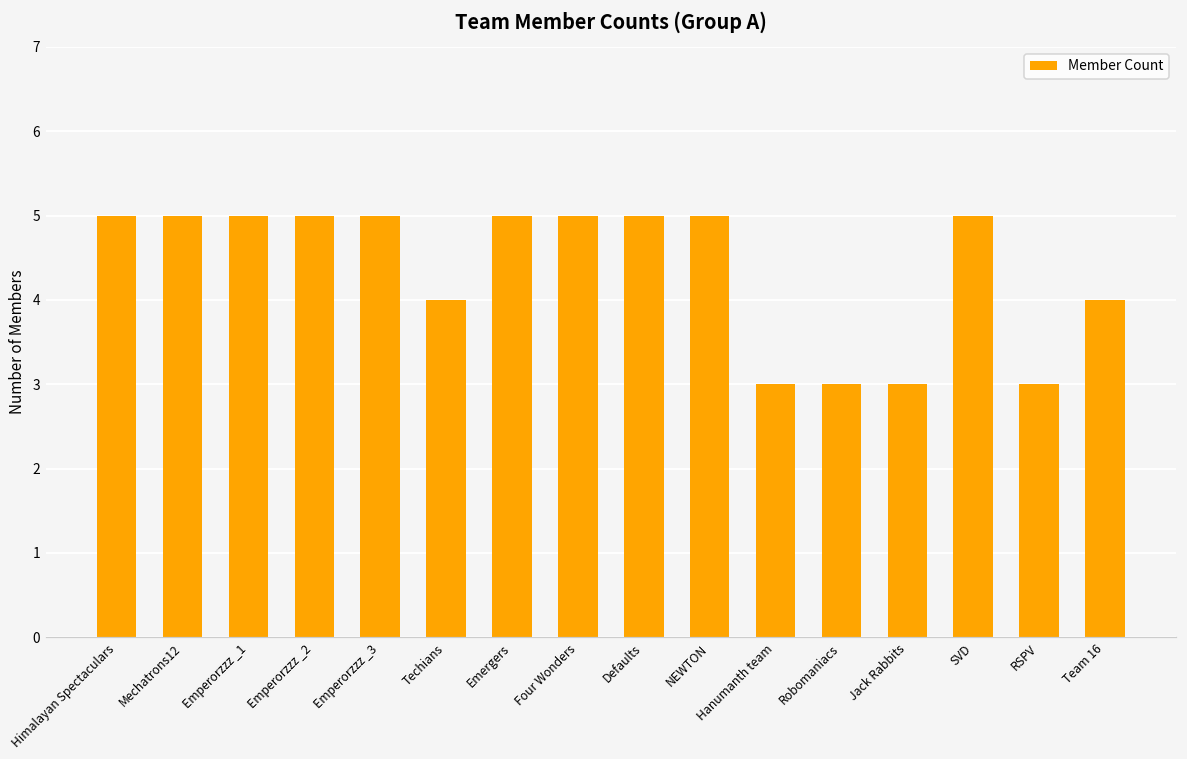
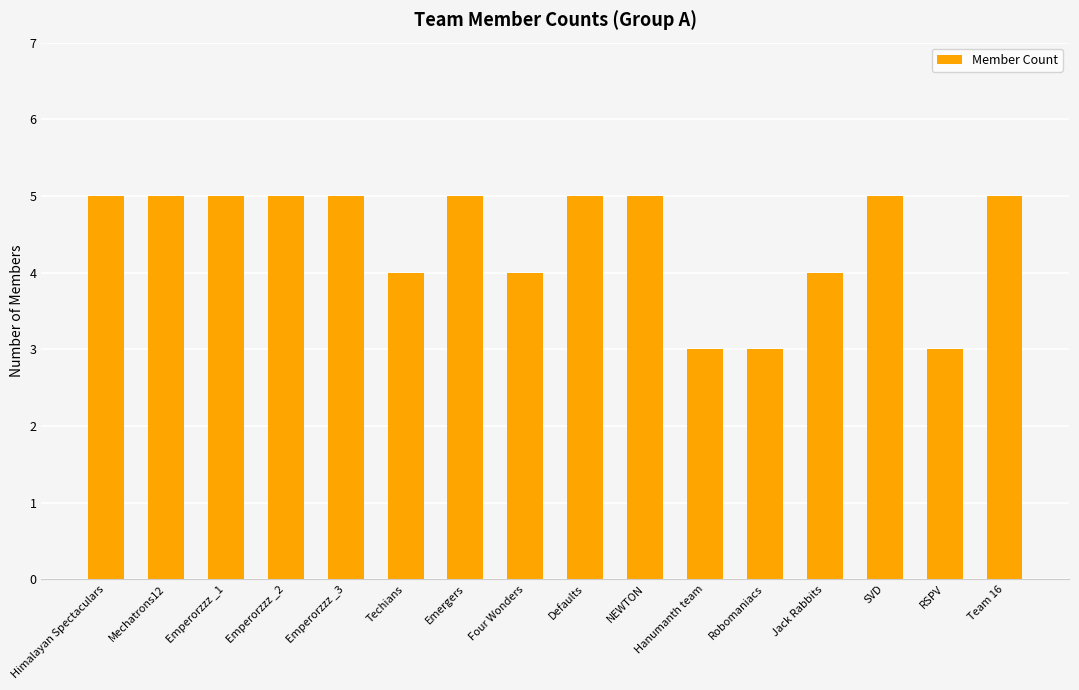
  {
    "Himalayan Spectaculars": 5,
    "Mechatrons12": 5,
    "Emperorzzz _1": 5,
    "Emperorzzz _2": 5,
    "Emperorzzz _3": 5,
    "Techians": 4,
    "Emergers": 5,
-   "Four Wonders": 5,
+   "Four Wonders": 4,
    "Defaults": 5,
    "NEWTON": 5,
    "Hanumanth team": 3,
    "Robomaniacs": 3,
-   "Jack Rabbits": 3,
+   "Jack Rabbits": 4,
    "SVD": 5,
    "RSPV": 3,
-   "Team 16": 4
+   "Team 16": 5
  }
